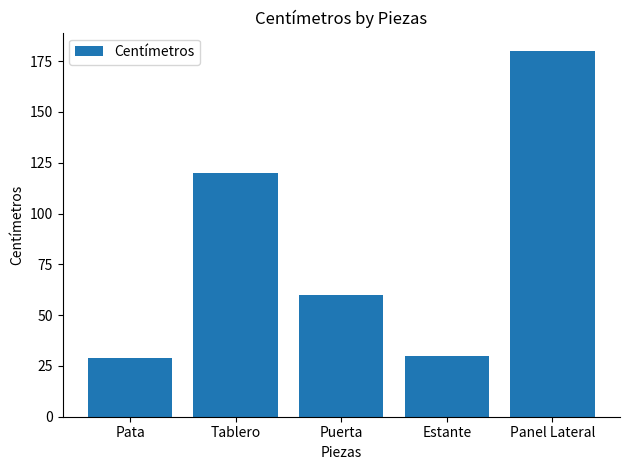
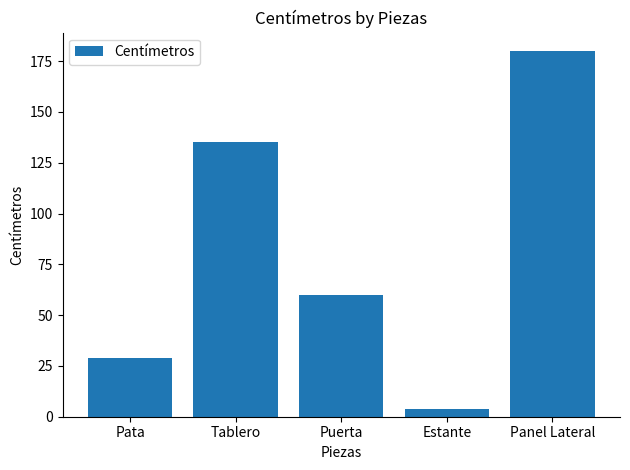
  {
    "Pata": 29,
-   "Tablero": 120,
+   "Tablero": 135,
    "Puerta": 60,
-   "Estante": 30,
+   "Estante": 4,
    "Panel Lateral": 180
  }
